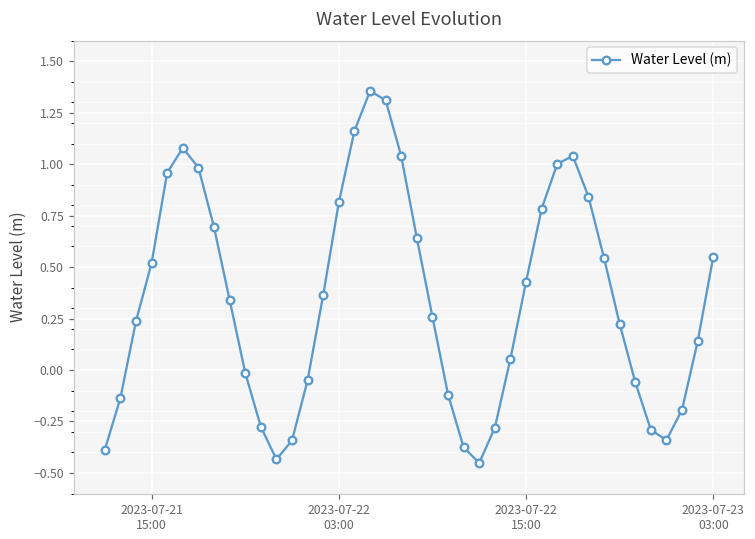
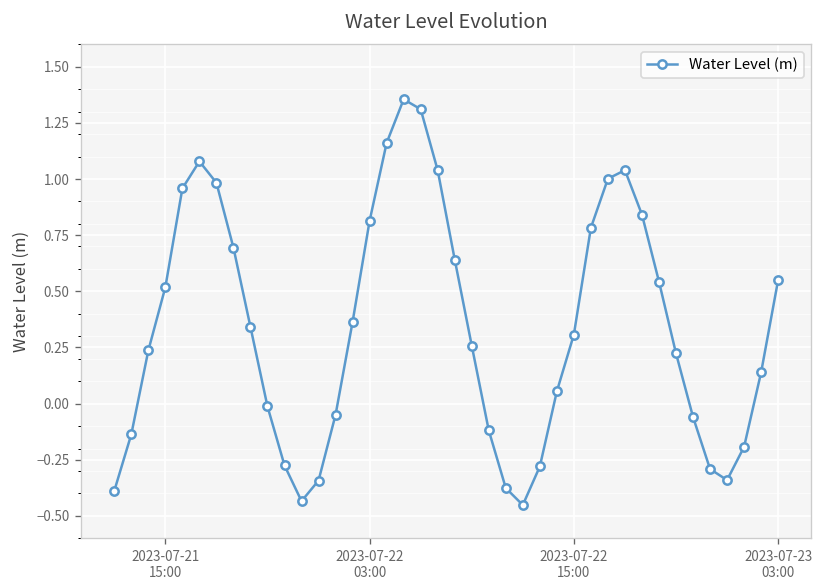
  {
    "2023-07-21 15:00": 0.52,
    "2023-07-22 03:00": 0.81,
-   "2023-07-22 15:00": 0.43,
+   "2023-07-22 15:00": 0.31,
    "2023-07-23 03:00": 0.55
  }
